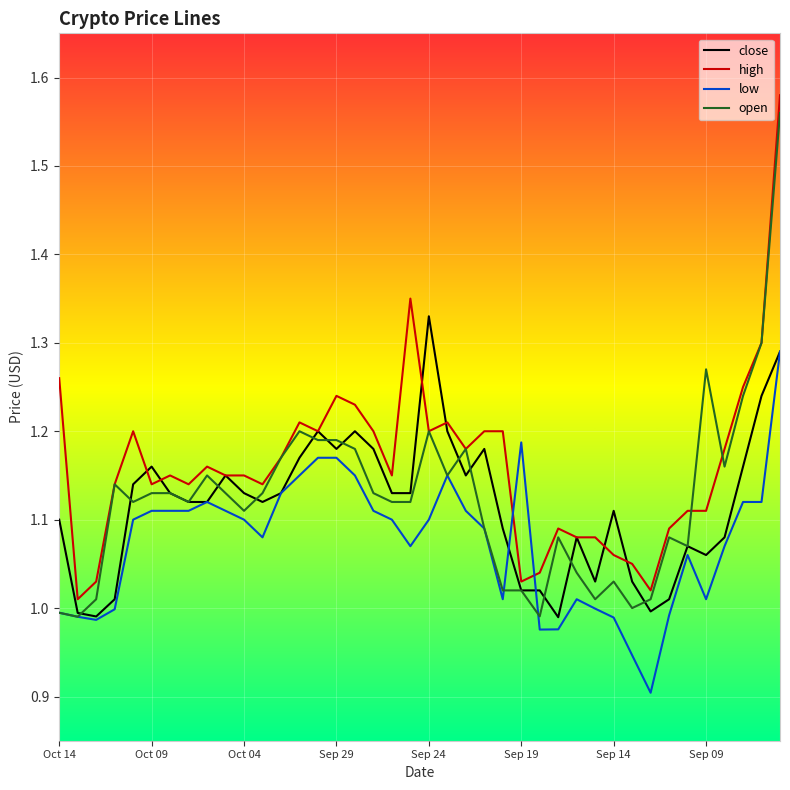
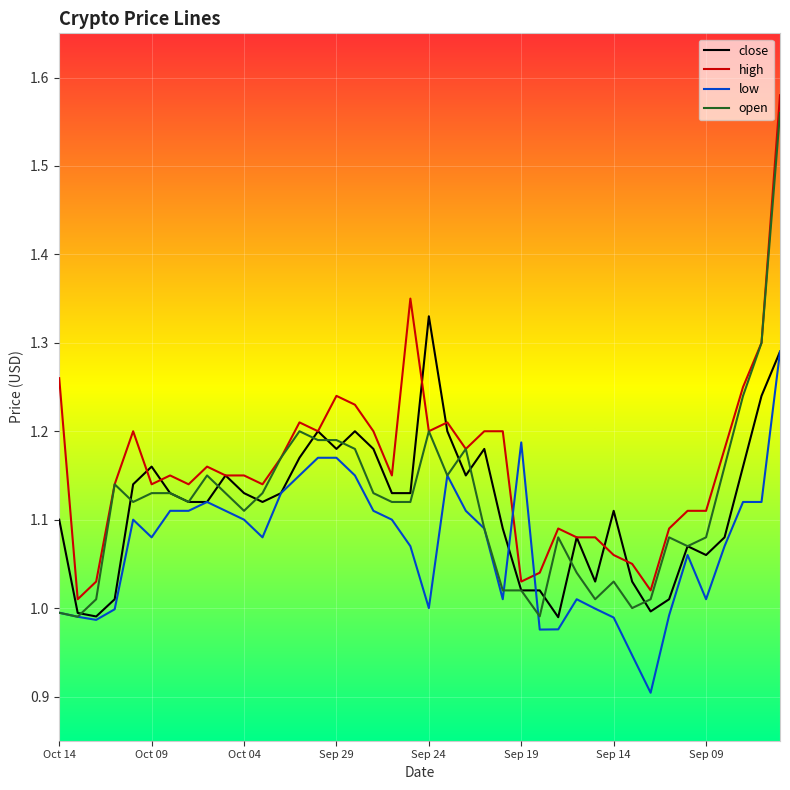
  {
    "close": {
      "Oct 14": 1.10,
      "Oct 09": 1.16,
      "Oct 04": 1.13,
      "Sep 29": 1.18,
      "Sep 24": 1.33,
      "Sep 14": 1.11,
      "Sep 09": 1.06
    },
    "high": {
      "Oct 14": 1.26,
      "Oct 09": 1.14,
      "Oct 04": 1.15,
      "Sep 29": 1.24,
      "Sep 19": 1.03,
      "Sep 14": 1.06,
      "Sep 09": 1.11
    },
    "low": {
-     "Oct 09": 1.11,
+     "Oct 09": 1.08,
      "Oct 04": 1.10,
      "Sep 29": 1.17,
-     "Sep 24": 1.1,
+     "Sep 24": 1.0,
      "Sep 19": 1.19,
      "Sep 14": 0.99,
      "Sep 09": 1.01
    },
    "open": {
      "Oct 09": 1.13,
      "Oct 04": 1.11,
      "Sep 29": 1.19,
      "Sep 14": 1.03,
-     "Sep 09": 1.27
+     "Sep 09": 1.08
    }
  }
